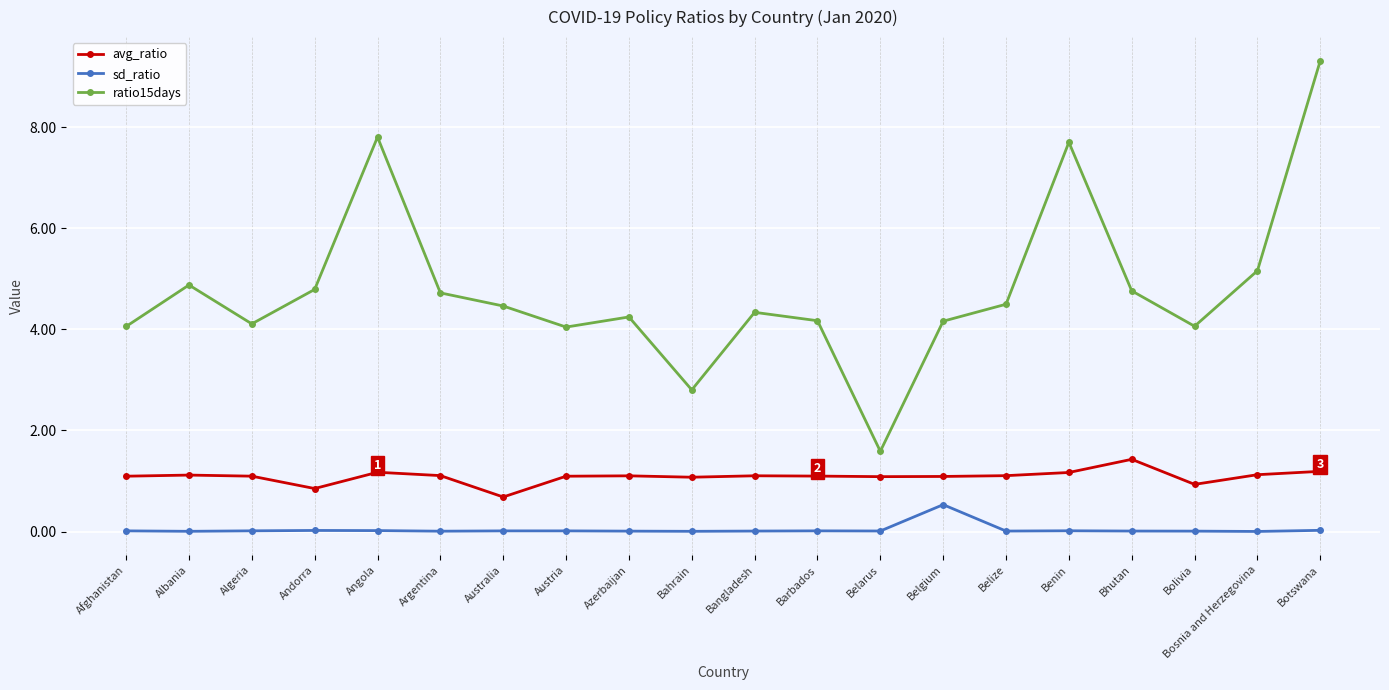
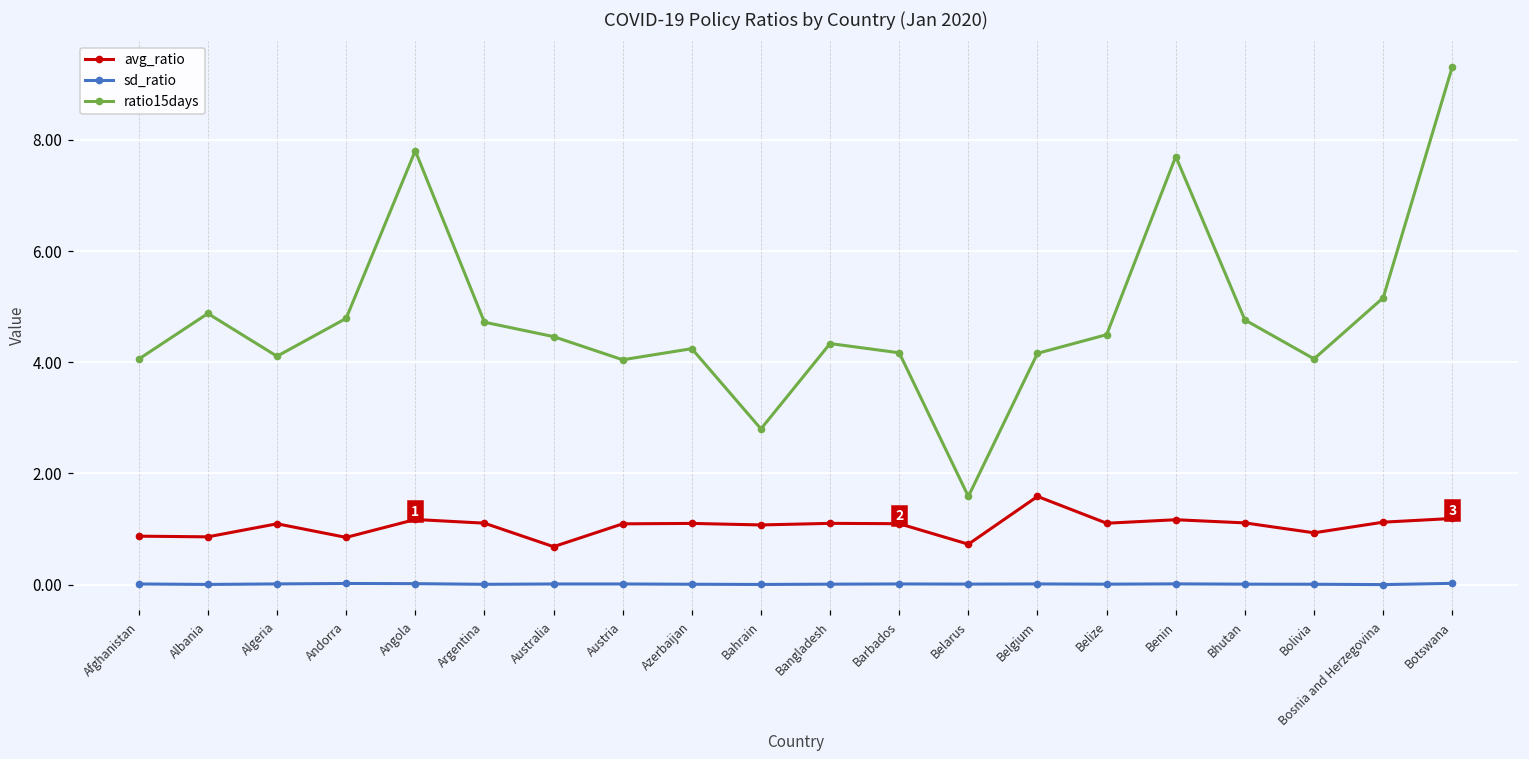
  {
    "avg_ratio": {
-     "Afghanistan": 1.1,
-     "Albania": 1.1,
+     "Afghanistan": 0.9,
+     "Albania": 0.9,
      "Algeria": 1.1,
      "Andorra": 0.9,
      "Argentina": 1.1,
      "Australia": 0.7,
      "Austria": 1.1,
      "Azerbaijan": 1.1,
      "Bahrain": 1.1,
      "Bangladesh": 1.1,
-     "Belarus": 1.1,
-     "Belgium": 1.1,
+     "Belarus": 0.7,
+     "Belgium": 1.6,
      "Belize": 1.1,
      "Benin": 1.2,
-     "Bhutan": 1.4,
+     "Bhutan": 1.1,
      "Bolivia": 0.9,
      "Bosnia and Herzegovina": 1.1
    },
    "sd_ratio": {
      "Afghanistan": 0.0,
      "Albania": 0.0,
      "Algeria": 0.0,
      "Andorra": 0.0,
      "Angola": 0.0,
      "Argentina": 0.0,
      "Australia": 0.0,
      "Austria": 0.0,
      "Azerbaijan": 0.0,
      "Bahrain": 0.0,
      "Bangladesh": 0.0,
      "Barbados": 0.0,
      "Belarus": 0.0,
-     "Belgium": 0.5,
+     "Belgium": 0.0,
      "Belize": 0.0,
      "Benin": 0.0,
      "Bhutan": 0.0,
      "Bolivia": 0.0,
      "Bosnia and Herzegovina": 0.0,
      "Botswana": 0.0
    },
    "ratio15days": {
      "Afghanistan": 4.1,
      "Albania": 4.9,
      "Algeria": 4.1,
      "Andorra": 4.8,
      "Angola": 7.8,
      "Argentina": 4.7,
      "Australia": 4.5,
      "Austria": 4.0,
      "Azerbaijan": 4.2,
      "Bahrain": 2.8,
      "Bangladesh": 4.3,
      "Barbados": 4.2,
      "Belarus": 1.6,
      "Belgium": 4.2,
      "Belize": 4.5,
      "Benin": 7.7,
      "Bhutan": 4.8,
      "Bolivia": 4.1,
      "Bosnia and Herzegovina": 5.2,
      "Botswana": 9.3
    }
  }
